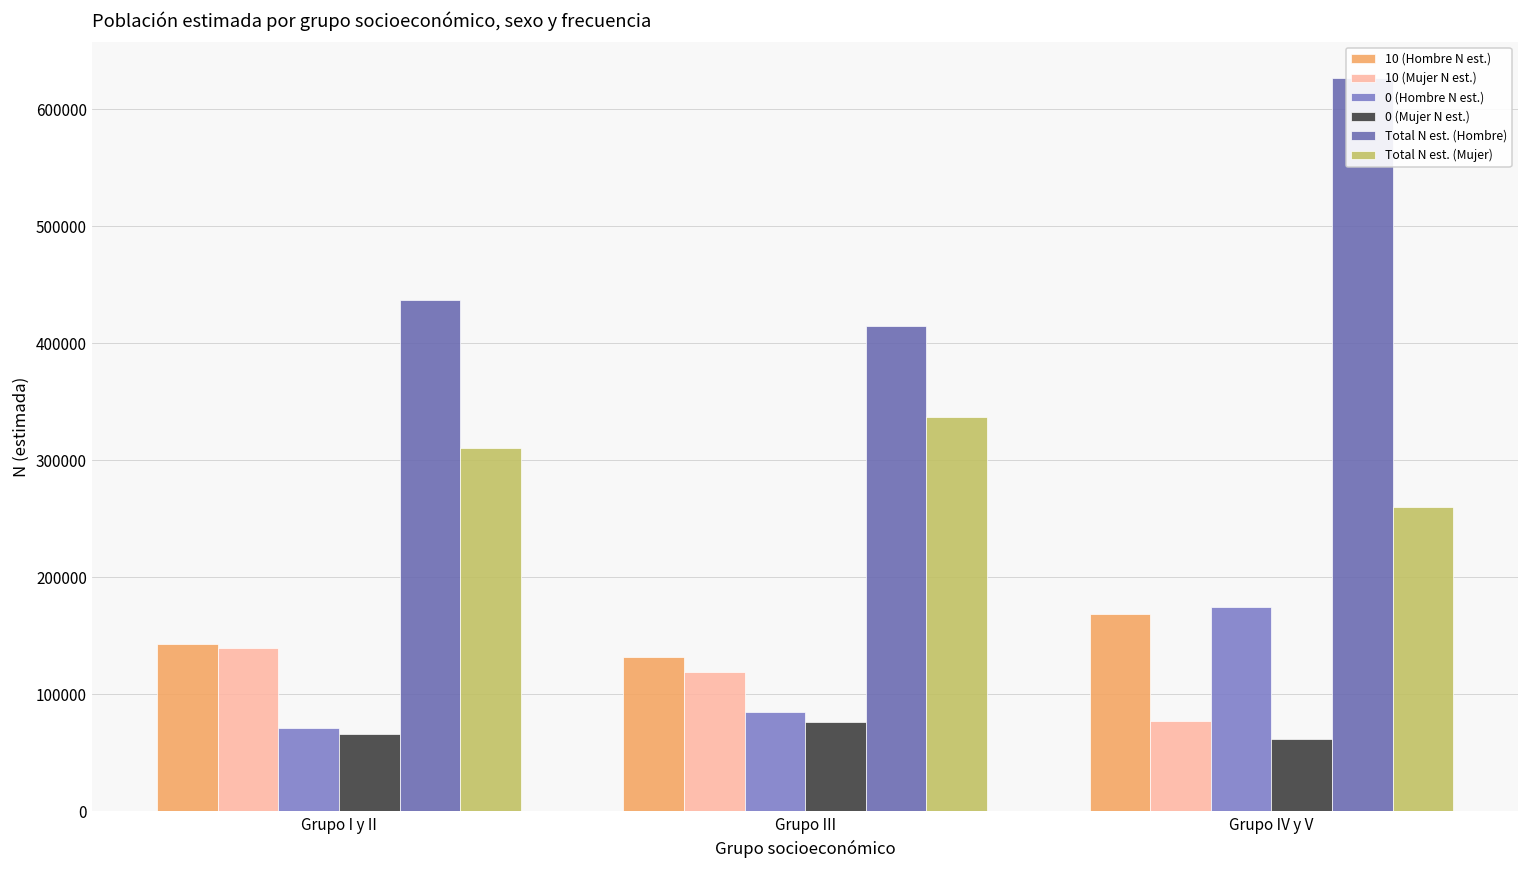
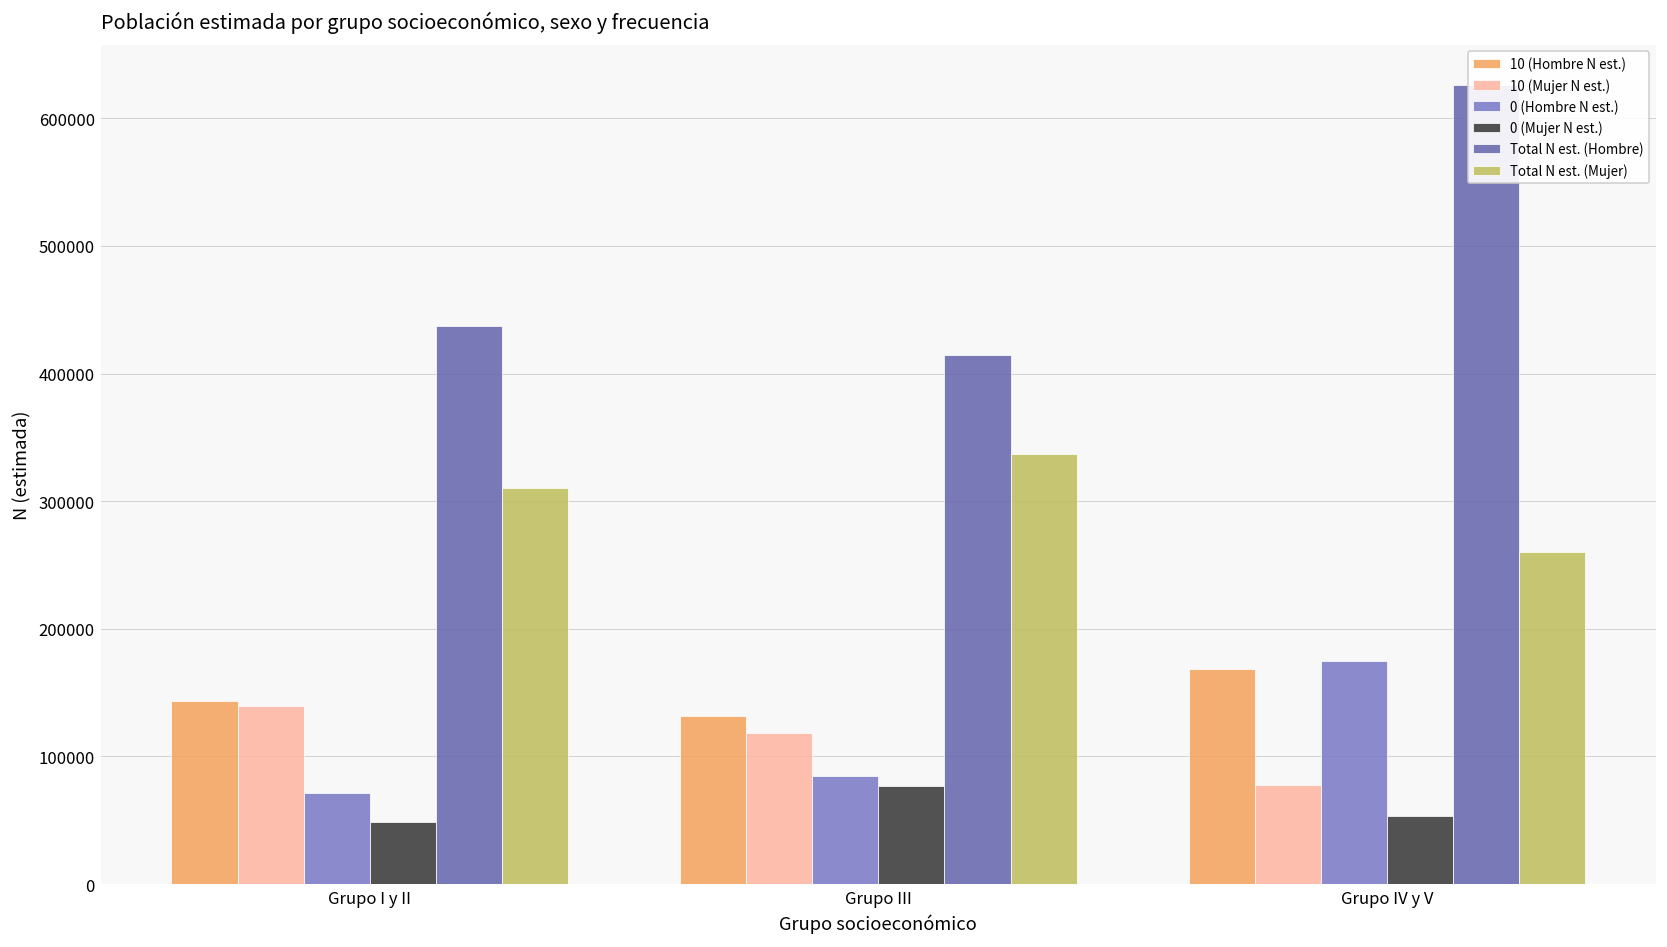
  {
    "10 (Mujer N est.)": {
      "Grupo I y II": 140000,
      "Grupo III": 119000,
      "Grupo IV y V": 77000
    },
    "0 (Mujer N est.)": {
-     "Grupo I y II": 66000,
+     "Grupo I y II": 49000,
      "Grupo III": 77000,
-     "Grupo IV y V": 62000
+     "Grupo IV y V": 53000
    }
  }
